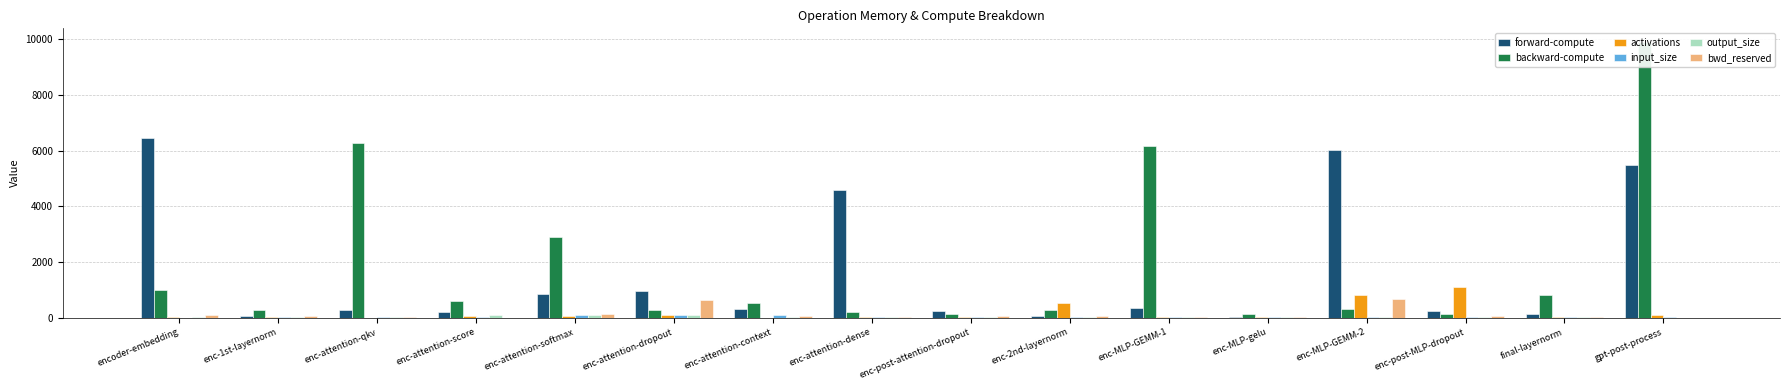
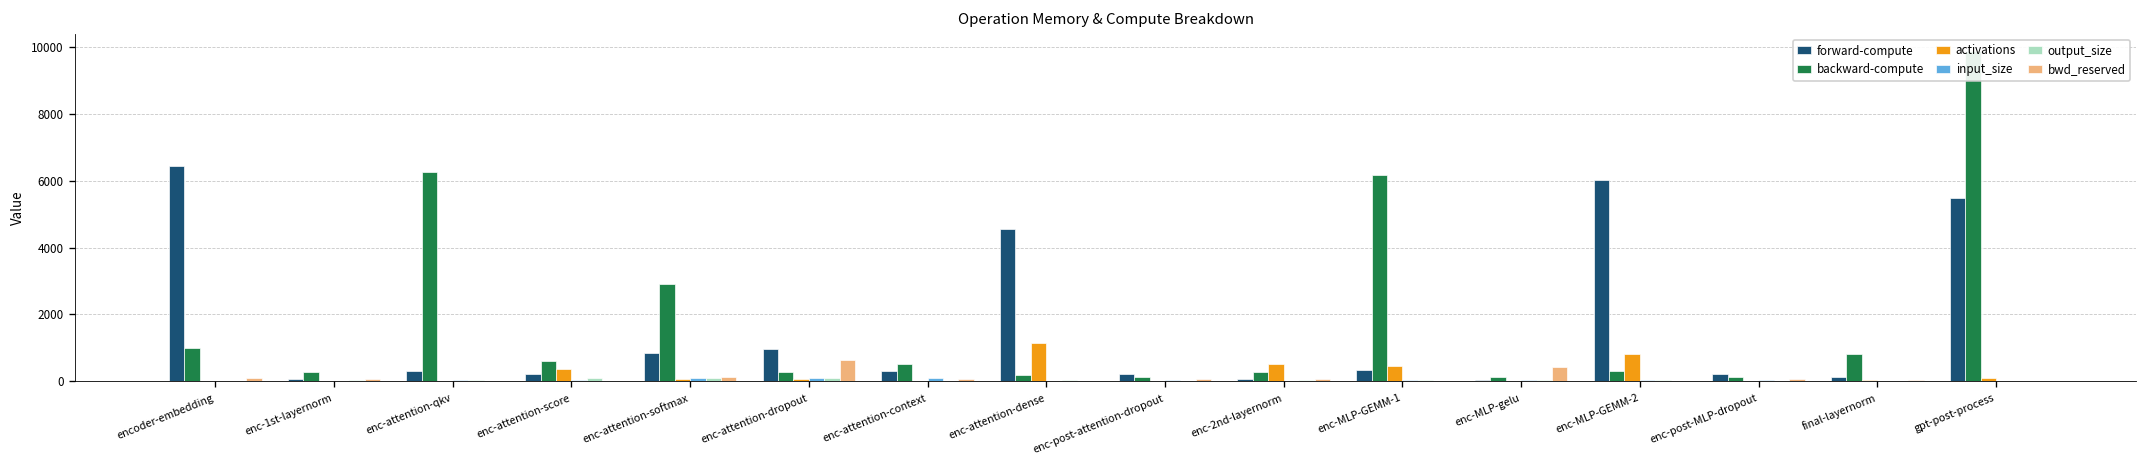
  {
    "forward-compute": {
      "encoder-embedding": 6400,
      "enc-attention-qkv": 300,
      "enc-attention-score": 200,
      "enc-attention-softmax": 800,
      "enc-attention-dropout": 1000,
      "enc-attention-context": 300,
      "enc-attention-dense": 4600,
      "enc-post-attention-dropout": 200,
      "enc-MLP-GEMM-1": 300,
      "enc-MLP-GEMM-2": 6000,
      "enc-post-MLP-dropout": 200,
      "final-layernorm": 100,
      "gpt-post-process": 5500
    },
    "backward-compute": {
      "encoder-embedding": 1000,
      "enc-1st-layernorm": 300,
      "enc-attention-qkv": 6300,
      "enc-attention-score": 600,
      "enc-attention-softmax": 2900,
      "enc-attention-dropout": 300,
      "enc-attention-context": 500,
      "enc-attention-dense": 200,
      "enc-post-attention-dropout": 100,
      "enc-2nd-layernorm": 300,
      "enc-MLP-GEMM-1": 6200,
      "enc-MLP-gelu": 100,
      "enc-MLP-GEMM-2": 300,
      "enc-post-MLP-dropout": 100,
      "final-layernorm": 800
    },
    "activations": {
-     "enc-attention-score": 100,
-     "enc-attention-dense": 0,
+     "enc-attention-score": 400,
+     "enc-attention-dense": 1100,
      "enc-2nd-layernorm": 500,
-     "enc-MLP-GEMM-1": 0,
+     "enc-MLP-GEMM-1": 400,
      "enc-MLP-GEMM-2": 800,
-     "enc-post-MLP-dropout": 1100,
+     "enc-post-MLP-dropout": 0,
      "gpt-post-process": 100
    },
    "output_size": {
      "gpt-post-process": 0
    },
    "bwd_reserved": {
      "encoder-embedding": 100,
      "enc-attention-score": 0,
      "enc-attention-softmax": 100,
      "enc-attention-dropout": 600,
-     "enc-MLP-gelu": 0,
-     "enc-MLP-GEMM-2": 700,
+     "enc-MLP-gelu": 400,
+     "enc-MLP-GEMM-2": 0,
      "gpt-post-process": 0
    }
  }
